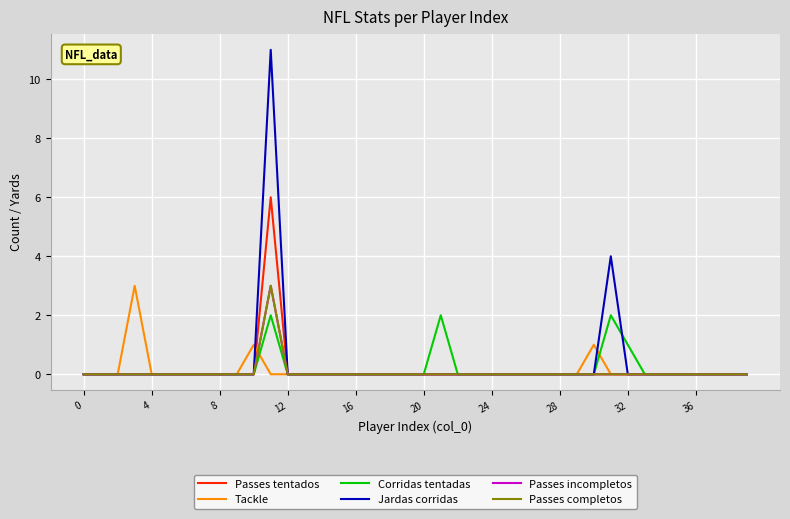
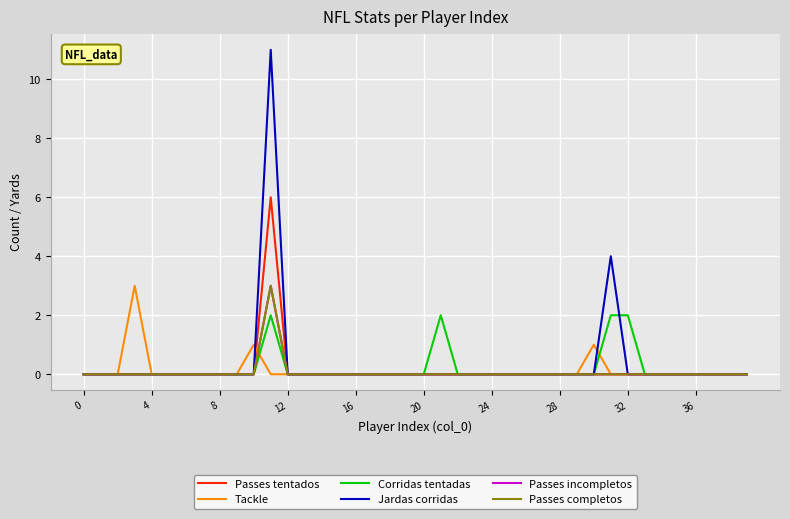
  {
    "Corridas tentadas": {
-     "32": 1
+     "32": 2
    }
  }
